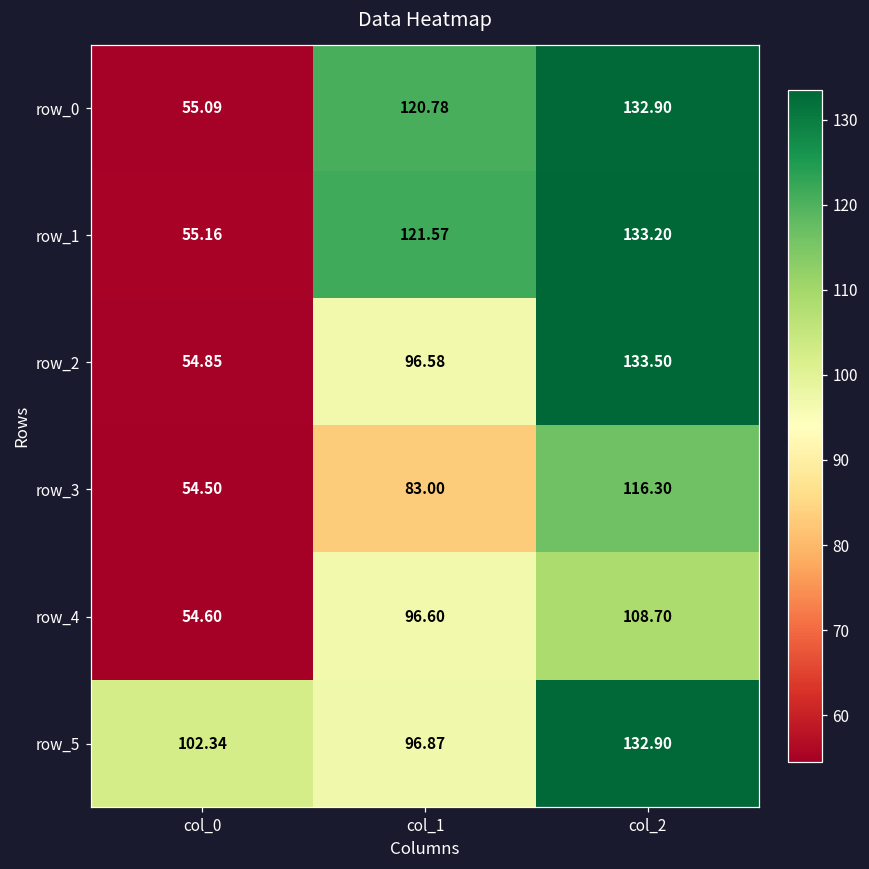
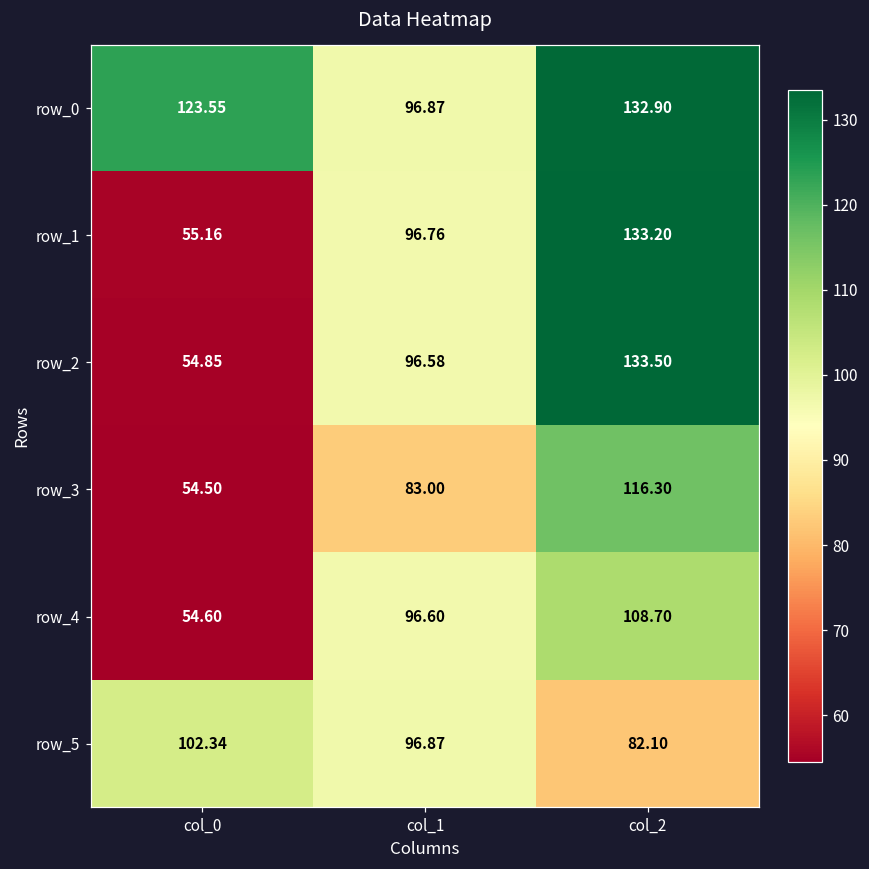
  {
    "row_0": {
-     "col_0": 55.09,
-     "col_1": 120.78,
+     "col_0": 123.55,
+     "col_1": 96.87,
      "col_2": 132.90
    },
    "row_1": {
      "col_0": 55.16,
-     "col_1": 121.57,
+     "col_1": 96.76,
      "col_2": 133.20
    },
    "row_2": {
      "col_0": 54.85,
      "col_1": 96.58,
      "col_2": 133.50
    },
    "row_3": {
      "col_0": 54.50,
      "col_1": 83.00,
      "col_2": 116.30
    },
    "row_4": {
      "col_0": 54.60,
      "col_1": 96.60,
      "col_2": 108.70
    },
    "row_5": {
      "col_0": 102.34,
      "col_1": 96.87,
-     "col_2": 132.90
+     "col_2": 82.10
    }
  }
